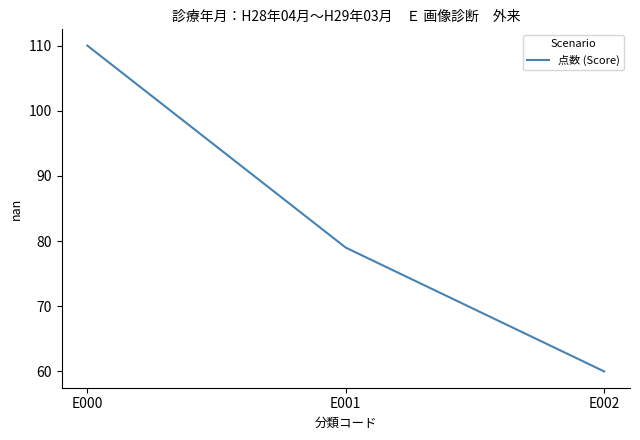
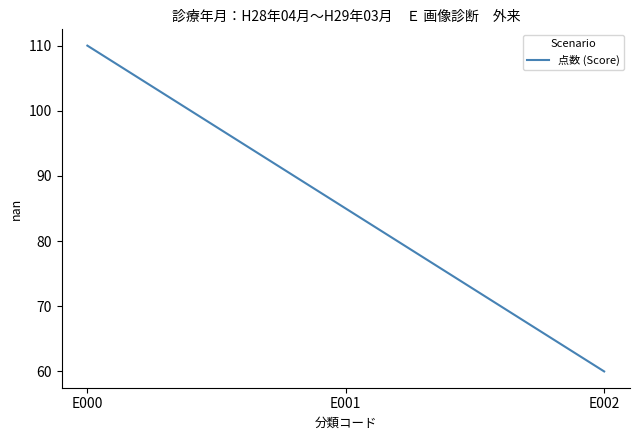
  {
    "E000": 110,
-   "E001": 79,
+   "E001": 85,
    "E002": 60
  }
